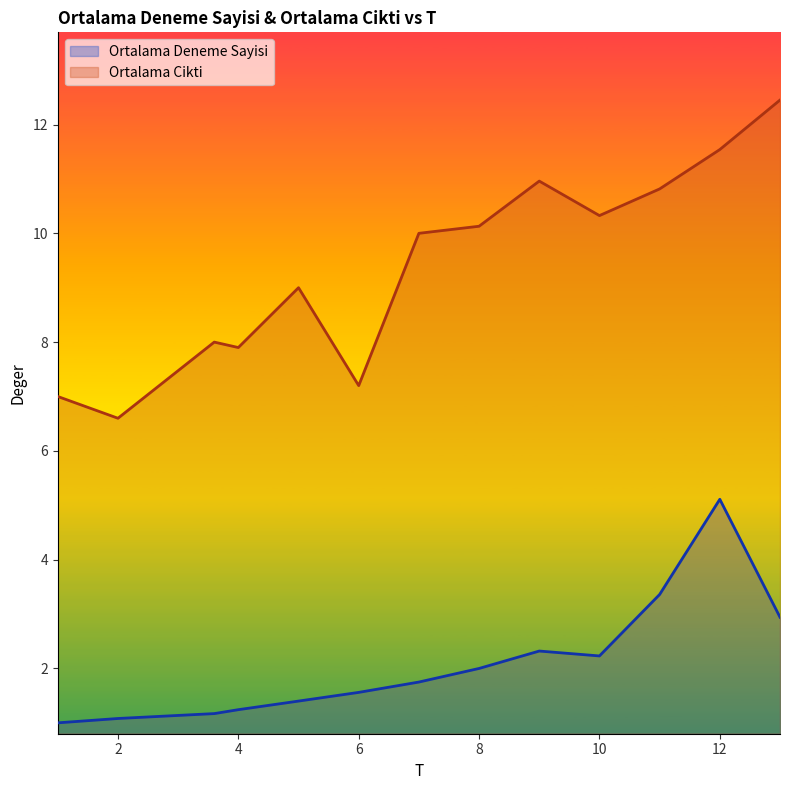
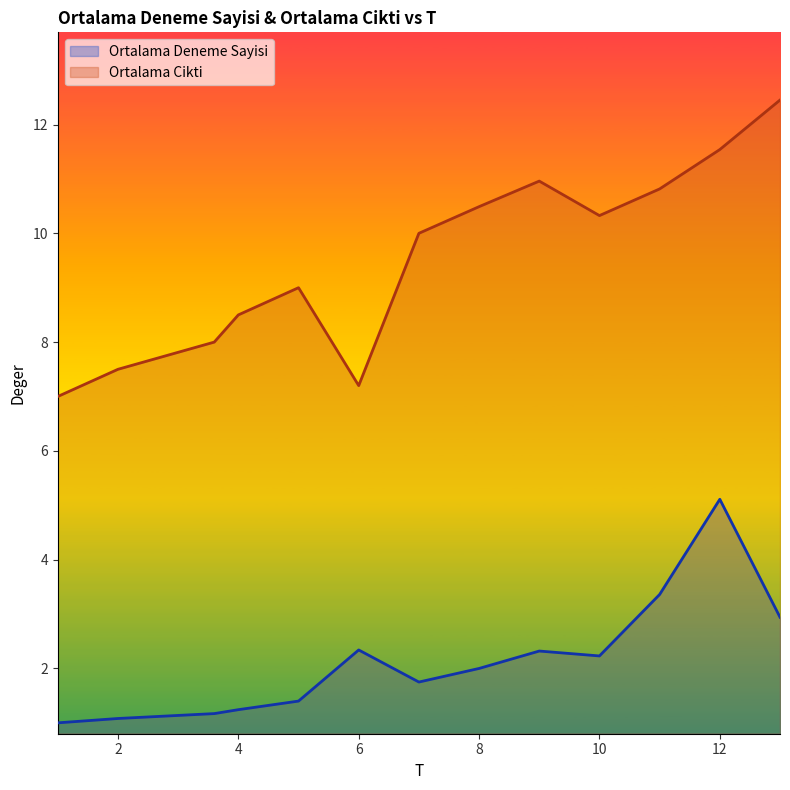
  {
    "Ortalama Deneme Sayisi": {
      "2": 1.1,
      "4": 1.2,
-     "6": 1.6,
+     "6": 2.3,
      "8": 2.0,
      "10": 2.2,
      "12": 5.1
    },
    "Ortalama Cikti": {
-     "2": 6.6,
-     "4": 7.9,
+     "2": 7.5,
+     "4": 8.5,
      "6": 7.2,
-     "8": 10.1,
+     "8": 10.5,
      "10": 10.3,
      "12": 11.5
    }
  }
